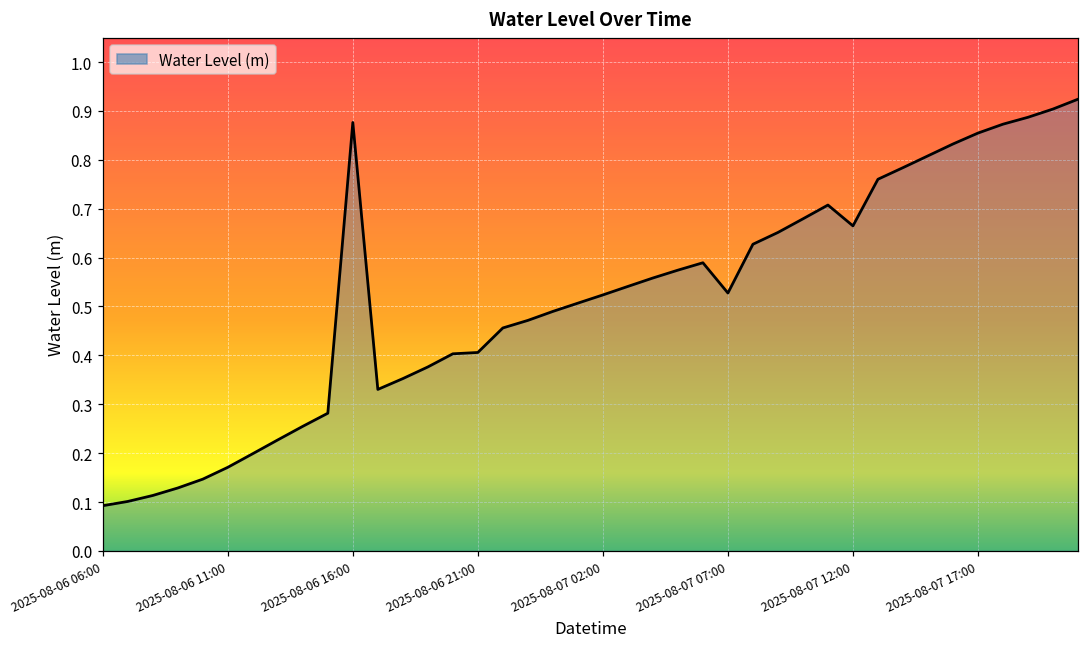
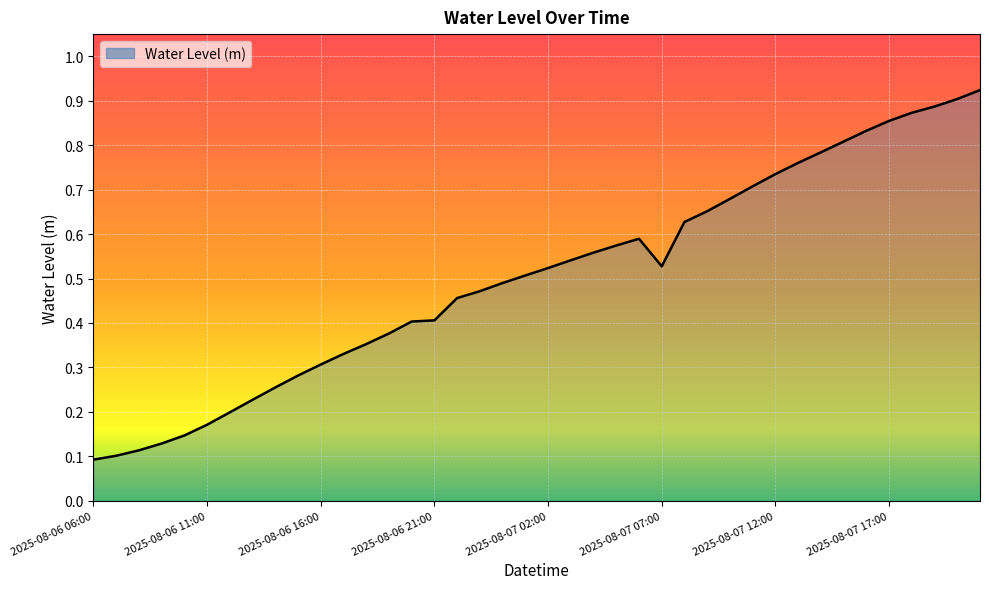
  {
    "2025-08-06 06:00": 0.09,
    "2025-08-06 11:00": 0.17,
-   "2025-08-06 16:00": 0.88,
+   "2025-08-06 16:00": 0.31,
    "2025-08-06 21:00": 0.41,
    "2025-08-07 02:00": 0.52,
    "2025-08-07 07:00": 0.53,
-   "2025-08-07 12:00": 0.66,
+   "2025-08-07 12:00": 0.73,
    "2025-08-07 17:00": 0.85
  }
